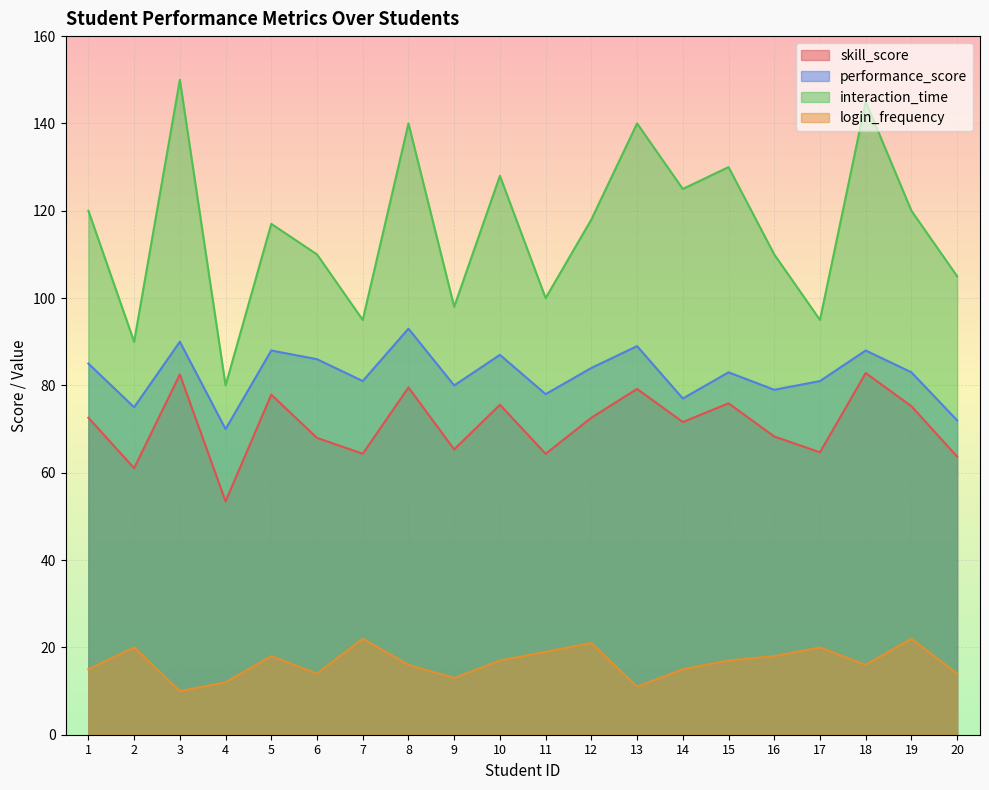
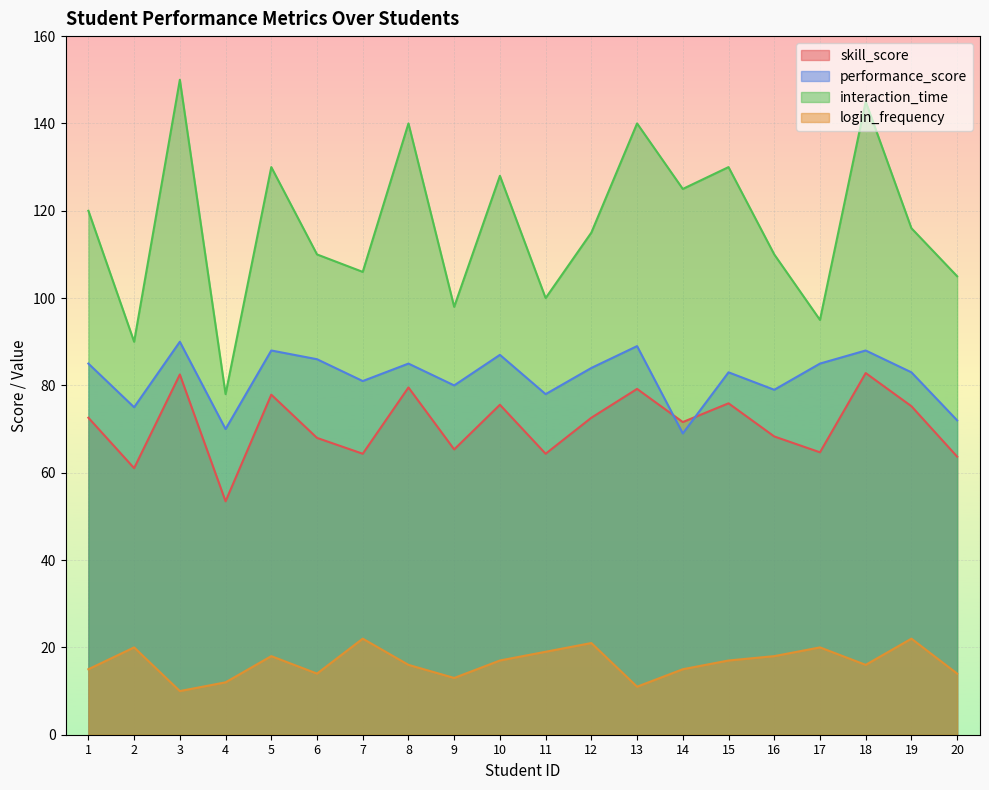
  {
    "performance_score": {
      "1": 85,
      "2": 75,
      "3": 90,
      "4": 70,
      "5": 88,
      "6": 86,
      "7": 81,
-     "8": 93,
+     "8": 85,
      "9": 80,
      "10": 87,
      "11": 78,
      "12": 84,
      "13": 89,
-     "14": 77,
+     "14": 69,
      "15": 83,
      "16": 79,
-     "17": 81,
+     "17": 85,
      "18": 88,
      "19": 83,
      "20": 72
    },
    "interaction_time": {
      "1": 120,
      "2": 90,
      "3": 150,
-     "4": 80,
-     "5": 117,
+     "4": 78,
+     "5": 130,
      "6": 110,
-     "7": 95,
+     "7": 106,
      "8": 140,
      "9": 98,
      "10": 128,
      "11": 100,
-     "12": 118,
+     "12": 115,
      "13": 140,
      "14": 125,
      "15": 130,
      "16": 110,
      "17": 95,
-     "19": 120,
+     "19": 116,
      "20": 105
    }
  }
